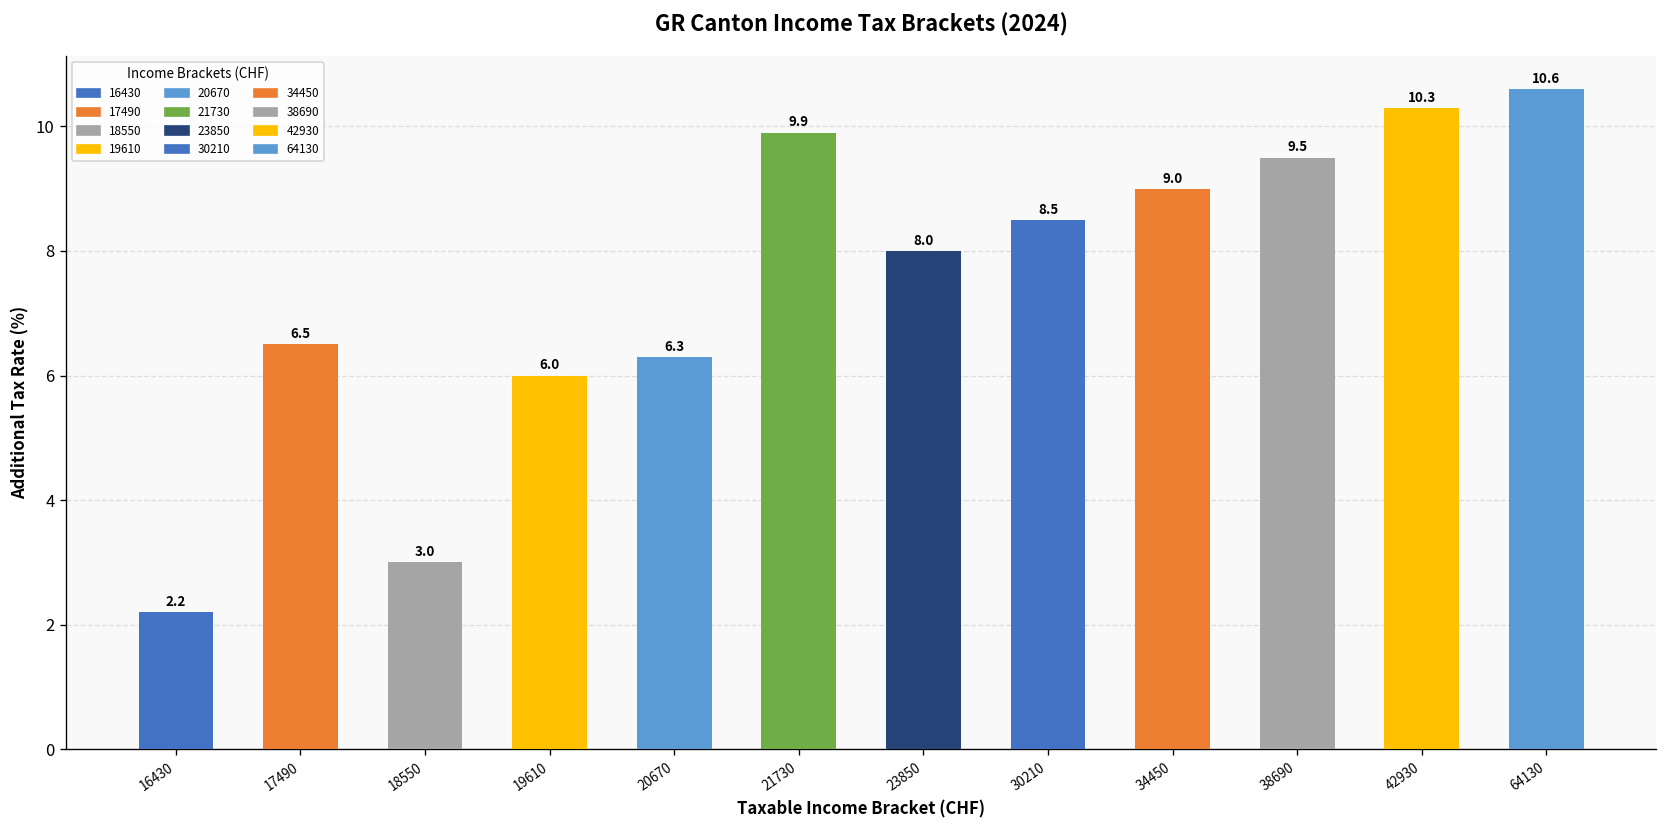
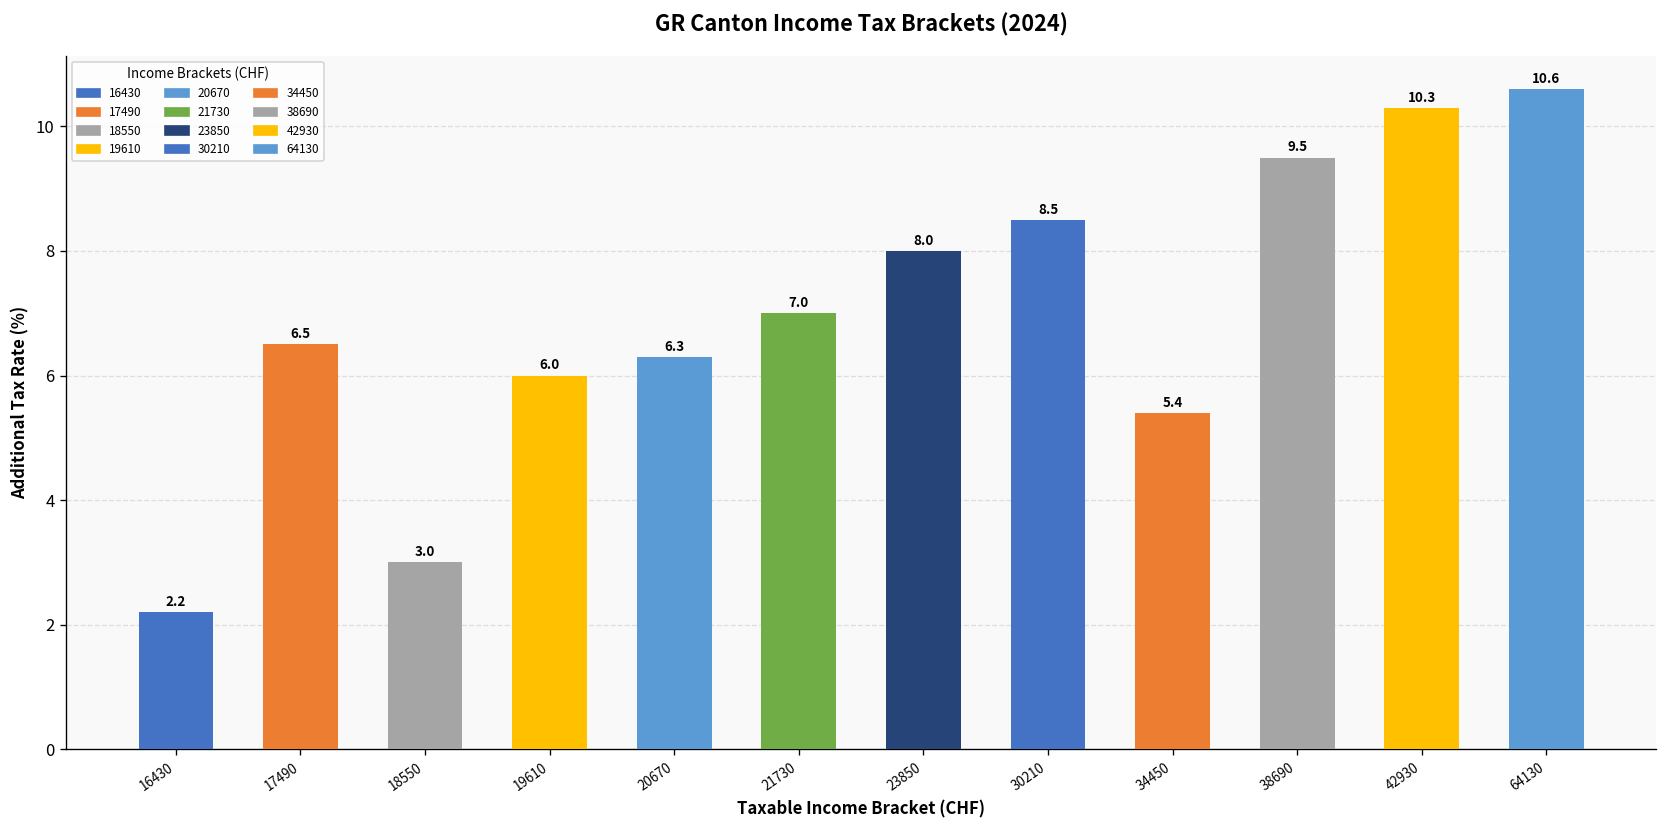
  {
    "16430": 2.2,
    "17490": 6.5,
    "18550": 3.0,
    "19610": 6.0,
    "20670": 6.3,
-   "21730": 9.9,
+   "21730": 7.0,
    "23850": 8.0,
    "30210": 8.5,
-   "34450": 9.0,
+   "34450": 5.4,
    "38690": 9.5,
    "42930": 10.3,
    "64130": 10.6
  }
